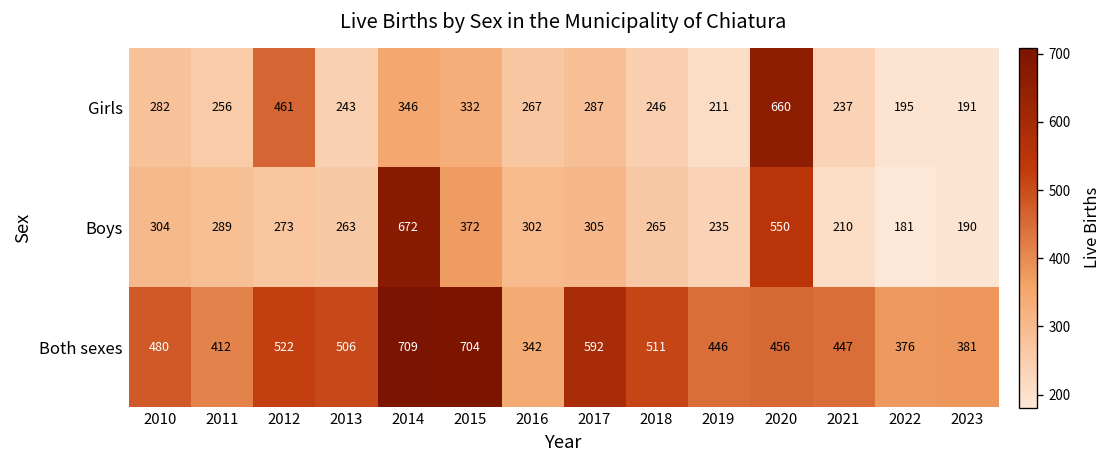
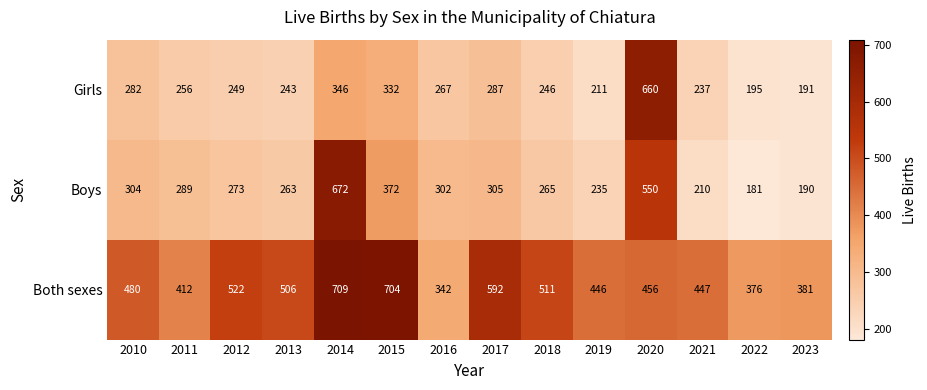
  {
    "Girls": {
      "2010": 282,
      "2011": 256,
-     "2012": 461,
+     "2012": 249,
      "2013": 243,
      "2014": 346,
      "2015": 332,
      "2016": 267,
      "2017": 287,
      "2018": 246,
      "2019": 211,
      "2020": 660,
      "2021": 237,
      "2022": 195,
      "2023": 191
    },
    "Boys": {
      "2010": 304,
      "2011": 289,
      "2012": 273,
      "2013": 263,
      "2014": 672,
      "2015": 372,
      "2016": 302,
      "2017": 305,
      "2018": 265,
      "2019": 235,
      "2020": 550,
      "2021": 210,
      "2022": 181,
      "2023": 190
    },
    "Both sexes": {
      "2010": 480,
      "2011": 412,
      "2012": 522,
      "2013": 506,
      "2014": 709,
      "2015": 704,
      "2016": 342,
      "2017": 592,
      "2018": 511,
      "2019": 446,
      "2020": 456,
      "2021": 447,
      "2022": 376,
      "2023": 381
    }
  }
